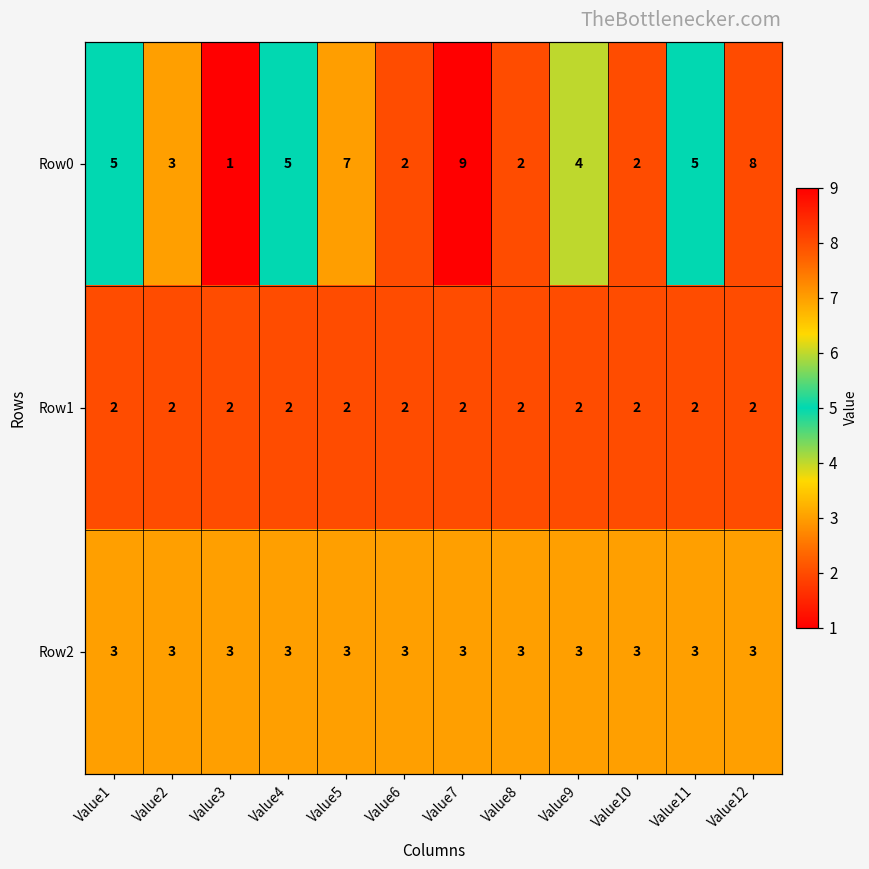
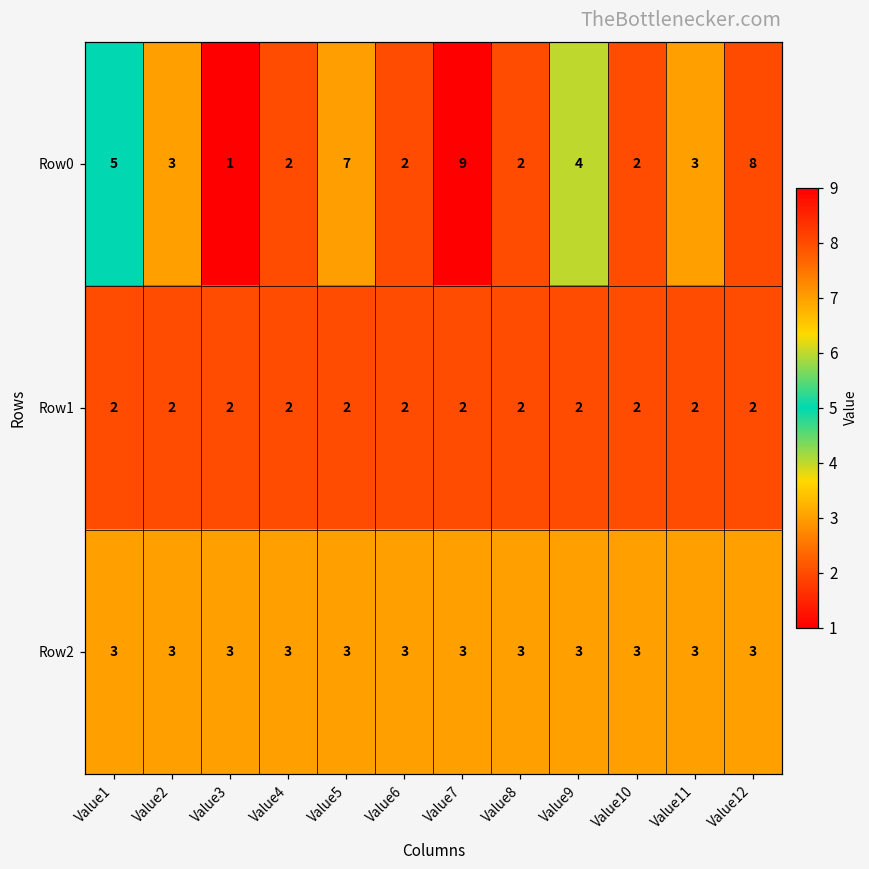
  {
    "Row0": {
      "Value1": 5,
      "Value2": 3,
      "Value3": 1,
-     "Value4": 5,
+     "Value4": 2,
      "Value5": 7,
      "Value6": 2,
      "Value7": 9,
      "Value8": 2,
      "Value9": 4,
      "Value10": 2,
-     "Value11": 5,
+     "Value11": 3,
      "Value12": 8
    },
    "Row1": {
      "Value1": 2,
      "Value2": 2,
      "Value3": 2,
      "Value4": 2,
      "Value5": 2,
      "Value6": 2,
      "Value7": 2,
      "Value8": 2,
      "Value9": 2,
      "Value10": 2,
      "Value11": 2,
      "Value12": 2
    },
    "Row2": {
      "Value1": 3,
      "Value2": 3,
      "Value3": 3,
      "Value4": 3,
      "Value5": 3,
      "Value6": 3,
      "Value7": 3,
      "Value8": 3,
      "Value9": 3,
      "Value10": 3,
      "Value11": 3,
      "Value12": 3
    }
  }
